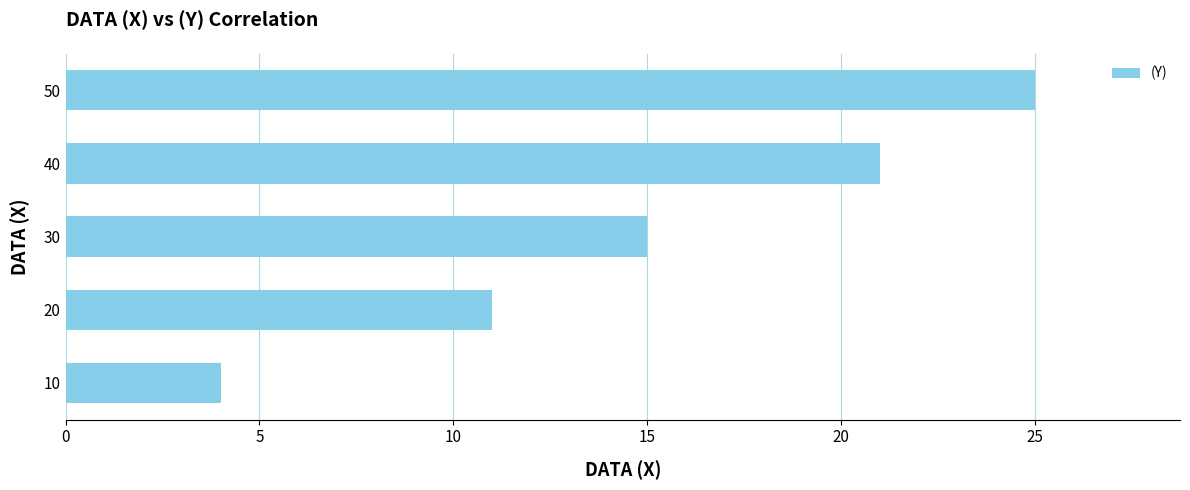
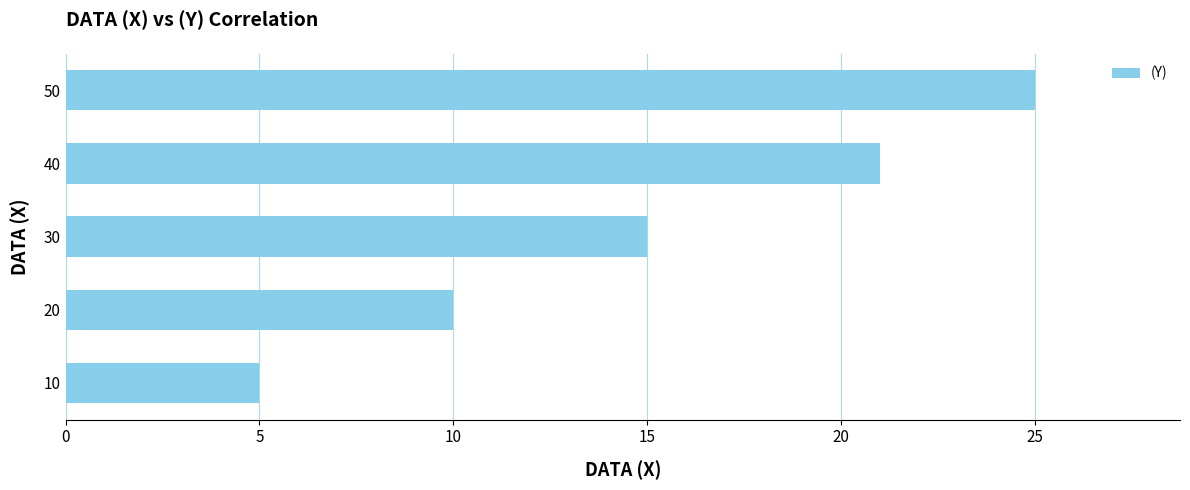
  {
    "50": 25,
    "40": 21,
    "30": 15,
-   "20": 11,
-   "10": 4
+   "20": 10,
+   "10": 5
  }
